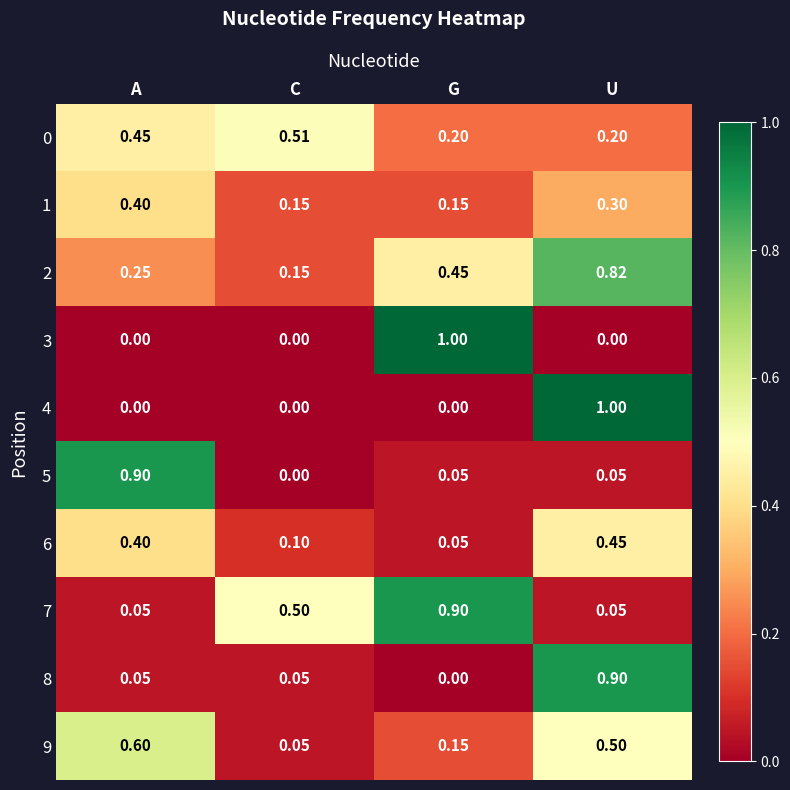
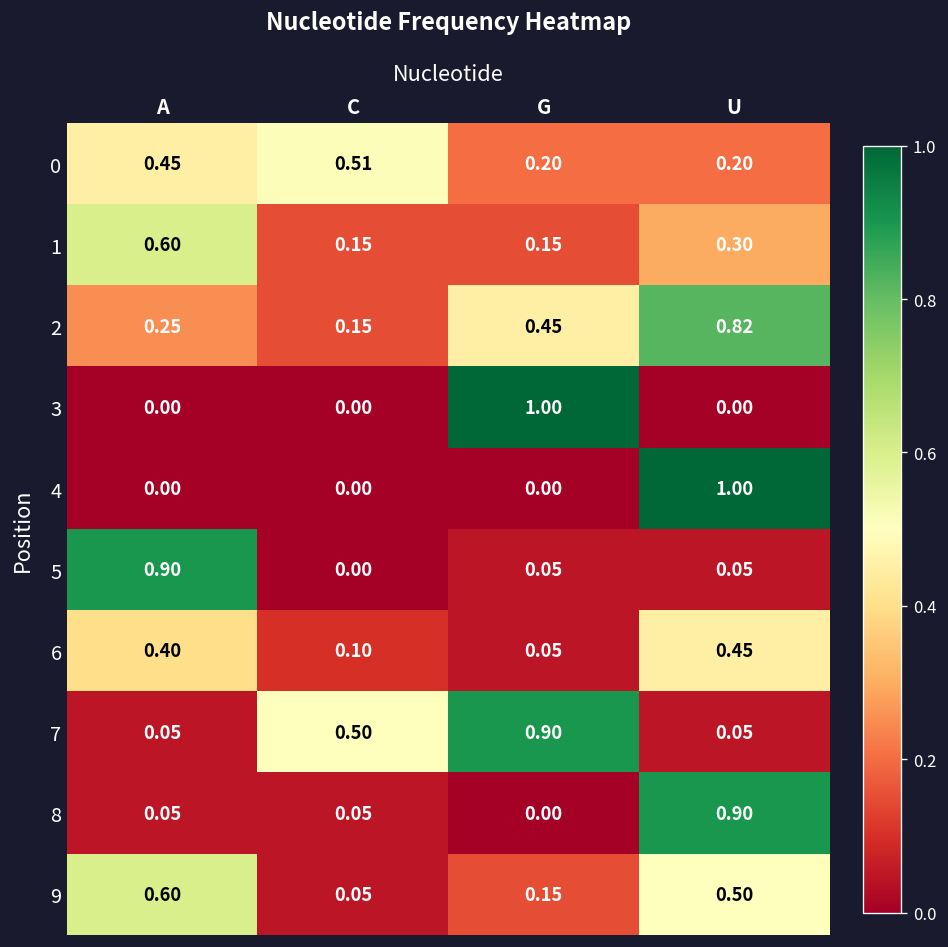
  {
    "0": {
      "A": 0.45,
      "C": 0.51,
      "G": 0.20,
      "U": 0.20
    },
    "1": {
-     "A": 0.40,
+     "A": 0.60,
      "C": 0.15,
      "G": 0.15,
      "U": 0.30
    },
    "2": {
      "A": 0.25,
      "C": 0.15,
      "G": 0.45,
      "U": 0.82
    },
    "3": {
      "A": 0.00,
      "C": 0.00,
      "G": 1.00,
      "U": 0.00
    },
    "4": {
      "A": 0.00,
      "C": 0.00,
      "G": 0.00,
      "U": 1.00
    },
    "5": {
      "A": 0.90,
      "C": 0.00,
      "G": 0.05,
      "U": 0.05
    },
    "6": {
      "A": 0.40,
      "C": 0.10,
      "G": 0.05,
      "U": 0.45
    },
    "7": {
      "A": 0.05,
      "C": 0.50,
      "G": 0.90,
      "U": 0.05
    },
    "8": {
      "A": 0.05,
      "C": 0.05,
      "G": 0.00,
      "U": 0.90
    },
    "9": {
      "A": 0.60,
      "C": 0.05,
      "G": 0.15,
      "U": 0.50
    }
  }
